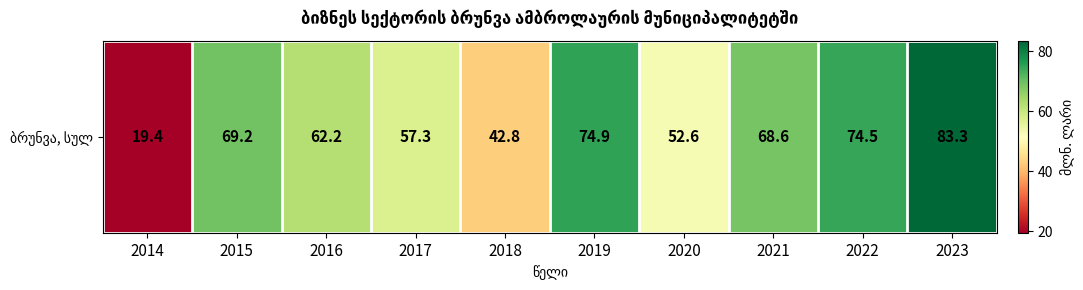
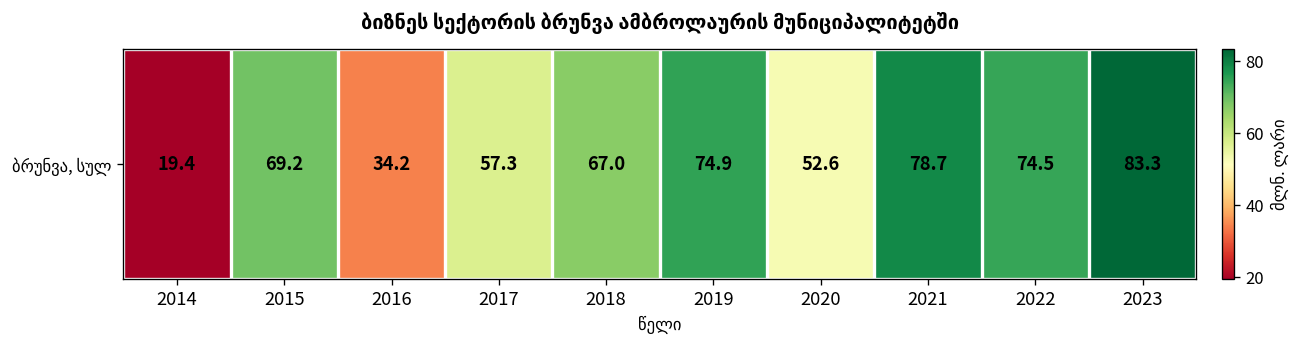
  {
    "ბრუნვა, სულ": {
      "2014": 19.4,
      "2015": 69.2,
-     "2016": 62.2,
+     "2016": 34.2,
      "2017": 57.3,
-     "2018": 42.8,
+     "2018": 67.0,
      "2019": 74.9,
      "2020": 52.6,
-     "2021": 68.6,
+     "2021": 78.7,
      "2022": 74.5,
      "2023": 83.3
    }
  }
